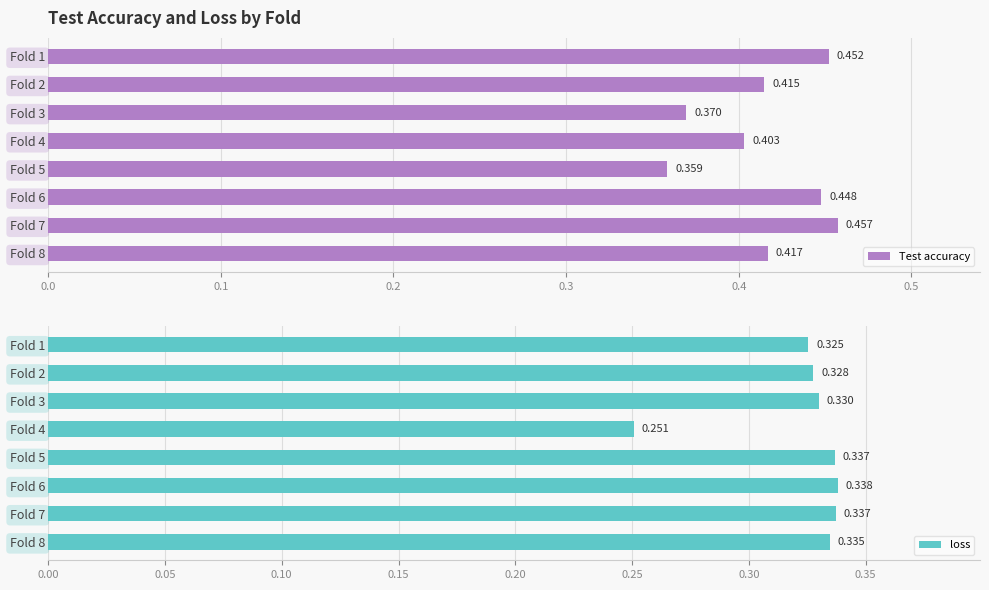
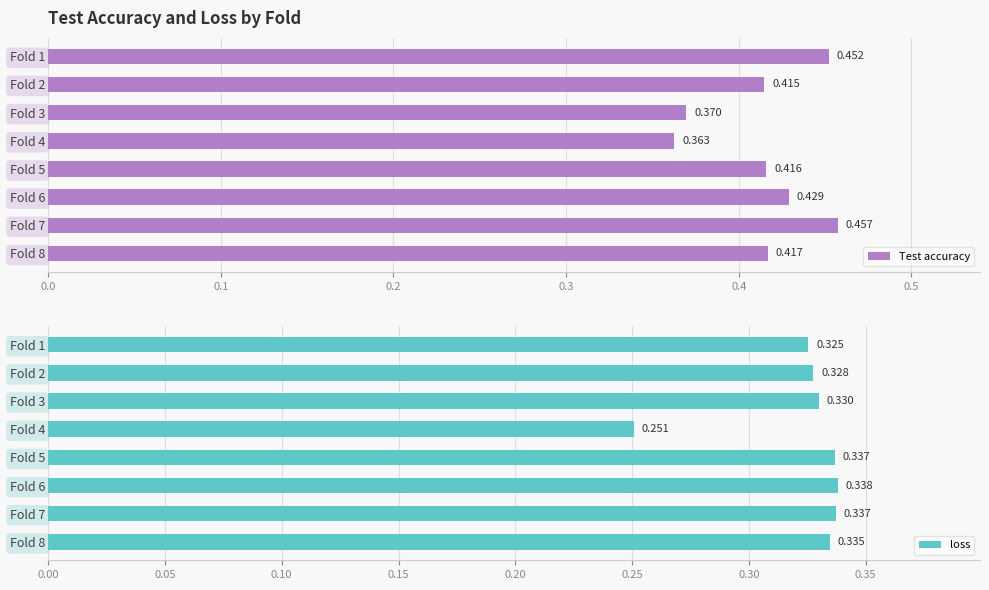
  {
    "Test Accuracy and Loss by Fold": {
      "Fold 1": 0.452,
      "Fold 2": 0.415,
      "Fold 3": 0.370,
-     "Fold 4": 0.403,
-     "Fold 5": 0.359,
-     "Fold 6": 0.448,
+     "Fold 4": 0.363,
+     "Fold 5": 0.416,
+     "Fold 6": 0.429,
      "Fold 7": 0.457,
      "Fold 8": 0.417
    }
  }
